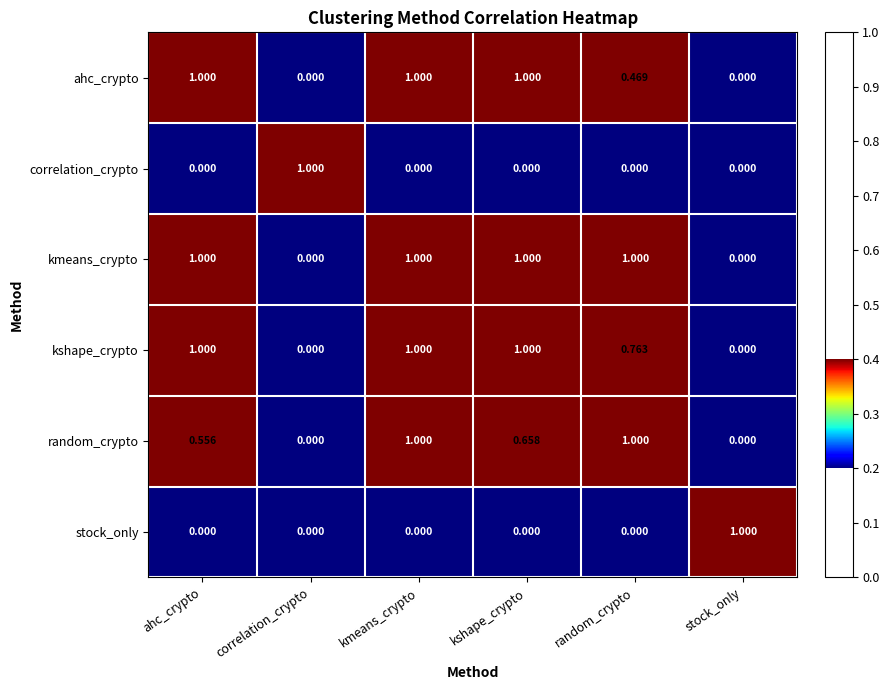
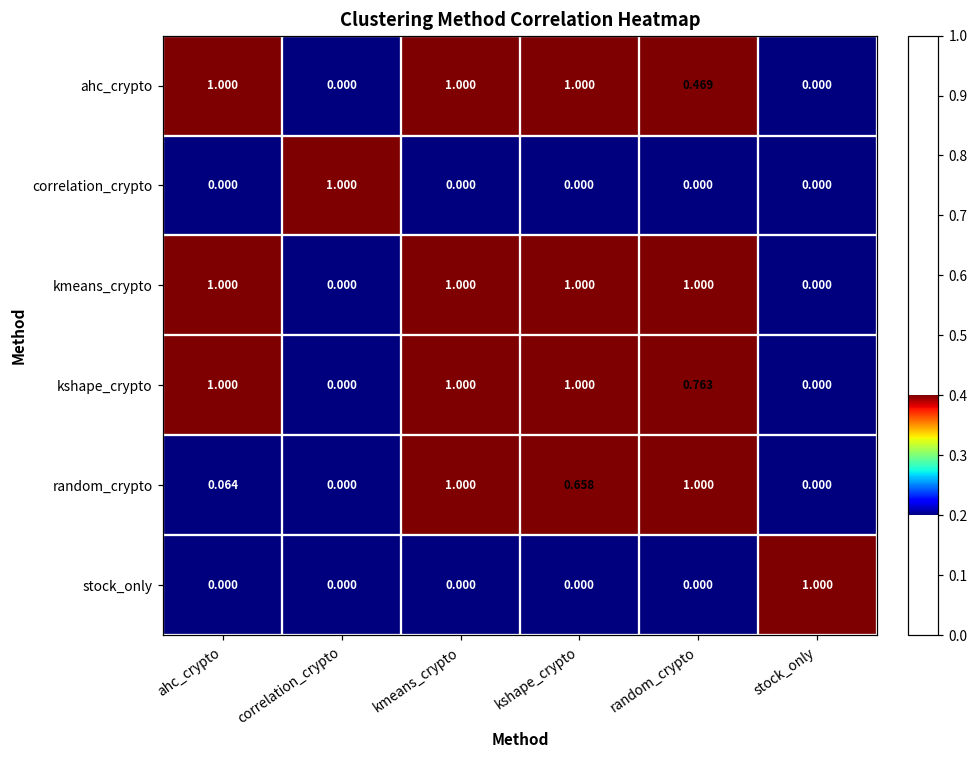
  {
    "ahc_crypto": {
      "ahc_crypto": 1.000,
      "correlation_crypto": 0.000,
      "kmeans_crypto": 1.000,
      "kshape_crypto": 1.000,
      "random_crypto": 0.469,
      "stock_only": 0.000
    },
    "correlation_crypto": {
      "ahc_crypto": 0.000,
      "correlation_crypto": 1.000,
      "kmeans_crypto": 0.000,
      "kshape_crypto": 0.000,
      "random_crypto": 0.000,
      "stock_only": 0.000
    },
    "kmeans_crypto": {
      "ahc_crypto": 1.000,
      "correlation_crypto": 0.000,
      "kmeans_crypto": 1.000,
      "kshape_crypto": 1.000,
      "random_crypto": 1.000,
      "stock_only": 0.000
    },
    "kshape_crypto": {
      "ahc_crypto": 1.000,
      "correlation_crypto": 0.000,
      "kmeans_crypto": 1.000,
      "kshape_crypto": 1.000,
      "random_crypto": 0.763,
      "stock_only": 0.000
    },
    "random_crypto": {
-     "ahc_crypto": 0.556,
+     "ahc_crypto": 0.064,
      "correlation_crypto": 0.000,
      "kmeans_crypto": 1.000,
      "kshape_crypto": 0.658,
      "random_crypto": 1.000,
      "stock_only": 0.000
    },
    "stock_only": {
      "ahc_crypto": 0.000,
      "correlation_crypto": 0.000,
      "kmeans_crypto": 0.000,
      "kshape_crypto": 0.000,
      "random_crypto": 0.000,
      "stock_only": 1.000
    }
  }
